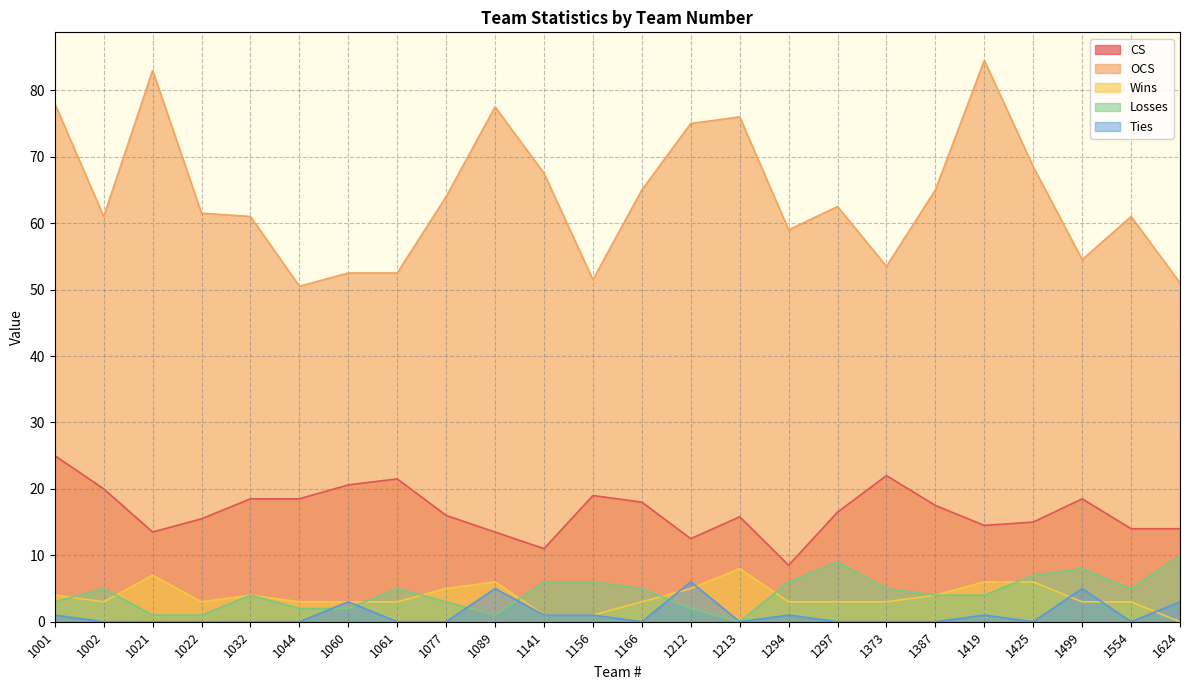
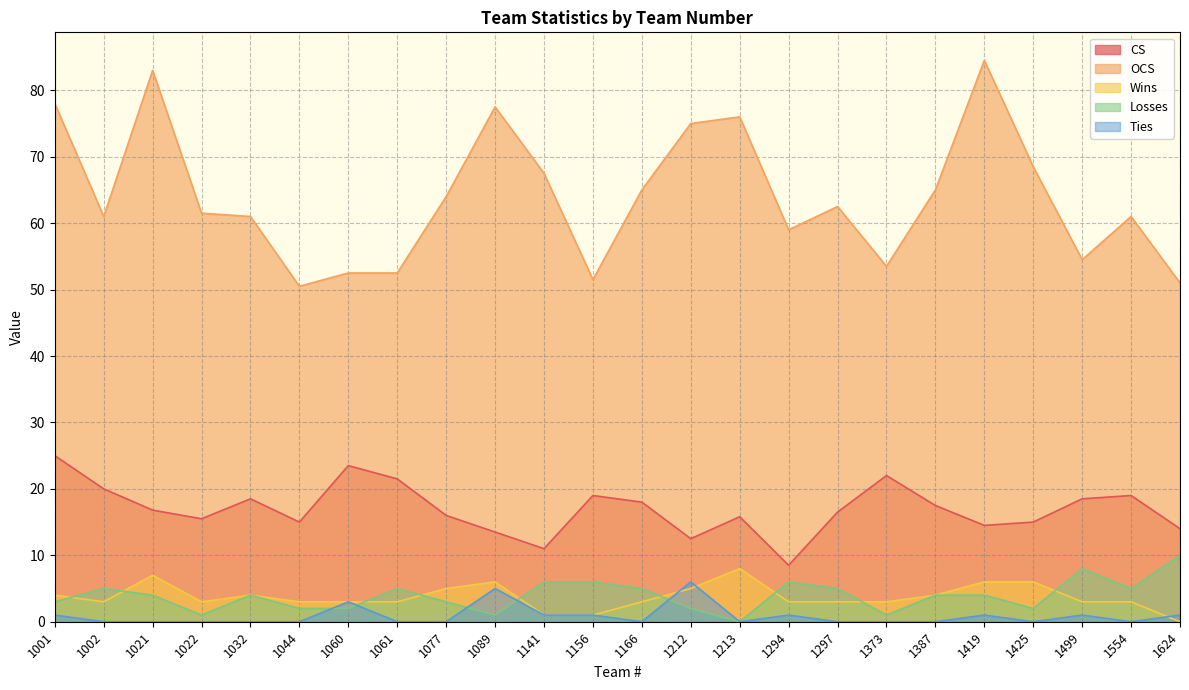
  {
    "CS": {
      "1001": 25,
      "1002": 20,
-     "1021": 14,
+     "1021": 17,
      "1022": 16,
      "1032": 19,
-     "1044": 19,
-     "1060": 21,
+     "1044": 15,
+     "1060": 24,
      "1061": 22,
      "1077": 16,
      "1089": 14,
      "1141": 11,
      "1156": 19,
      "1166": 18,
      "1212": 13,
      "1213": 16,
      "1294": 9,
      "1297": 17,
      "1373": 22,
      "1387": 18,
      "1419": 15,
      "1425": 15,
      "1499": 19,
-     "1554": 14,
+     "1554": 19,
      "1624": 14
    },
    "Losses": {
      "1001": 3,
      "1002": 5,
-     "1021": 1,
+     "1021": 4,
      "1022": 1,
      "1044": 2,
      "1060": 2,
      "1061": 5,
      "1077": 3,
      "1089": 1,
      "1141": 6,
      "1156": 6,
      "1166": 5,
      "1212": 2,
      "1294": 6,
-     "1297": 9,
-     "1373": 5,
+     "1297": 5,
+     "1373": 1,
      "1419": 4,
-     "1425": 7,
+     "1425": 2,
      "1499": 8,
      "1554": 5,
      "1624": 10
    },
    "Ties": {
      "1001": 1,
      "1002": 0,
      "1021": 0,
      "1022": 0,
      "1032": 0,
      "1044": 0,
      "1061": 0,
      "1077": 0,
      "1089": 5,
      "1166": 0,
      "1212": 6,
      "1294": 1,
      "1297": 0,
      "1373": 0,
      "1387": 0,
      "1419": 1,
      "1425": 0,
-     "1499": 5,
+     "1499": 1,
      "1554": 0,
-     "1624": 3
+     "1624": 1
    }
  }
